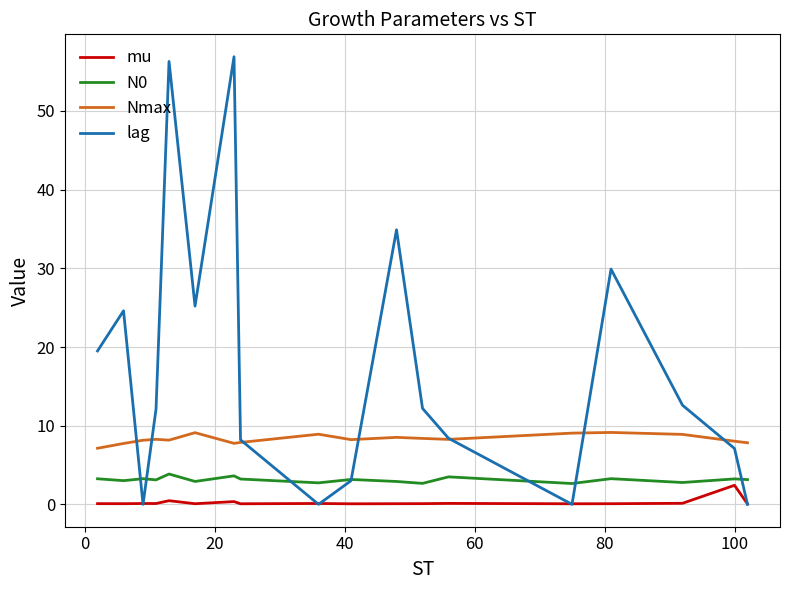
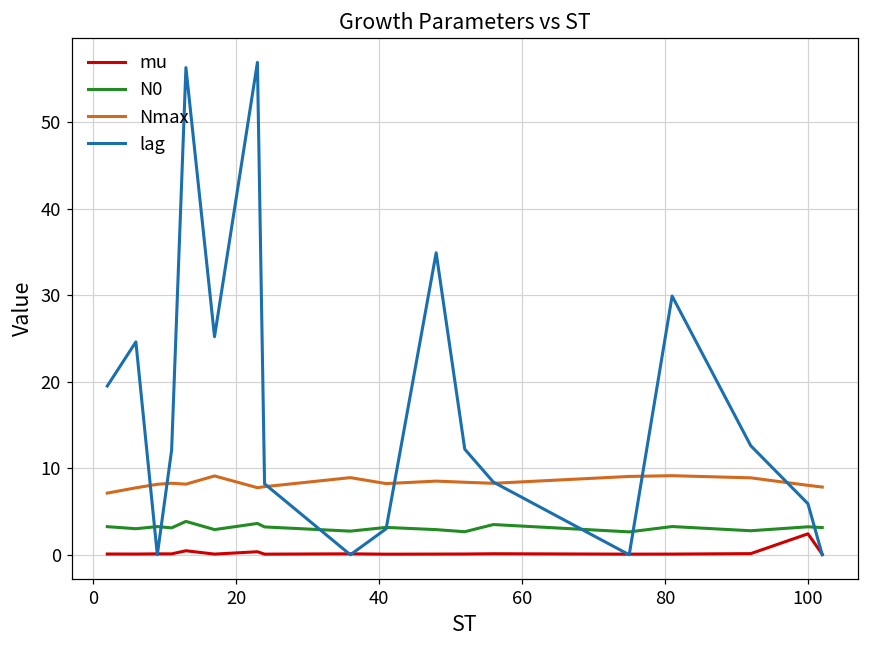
  {
    "mu": {
      "100": 2
    },
    "N0": {
      "100": 3
    },
    "Nmax": {
      "100": 8
    },
    "lag": {
-     "100": 7
+     "100": 6
    }
  }
